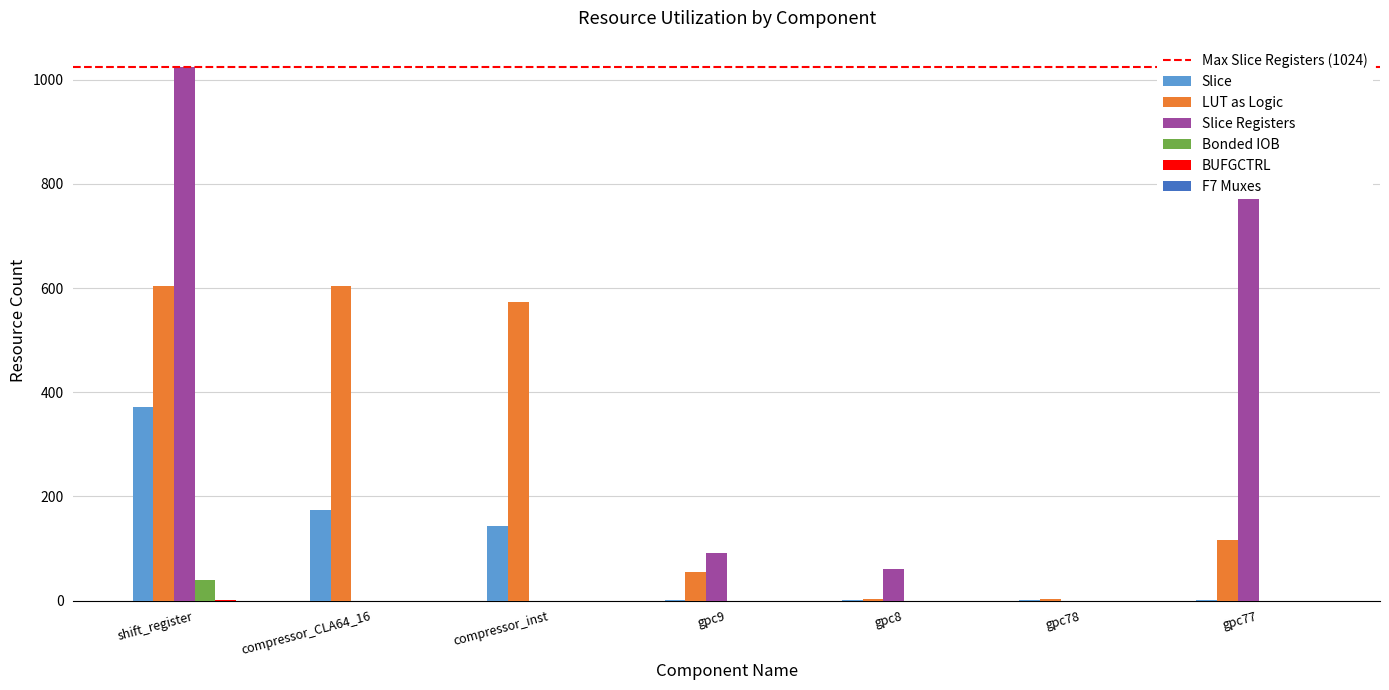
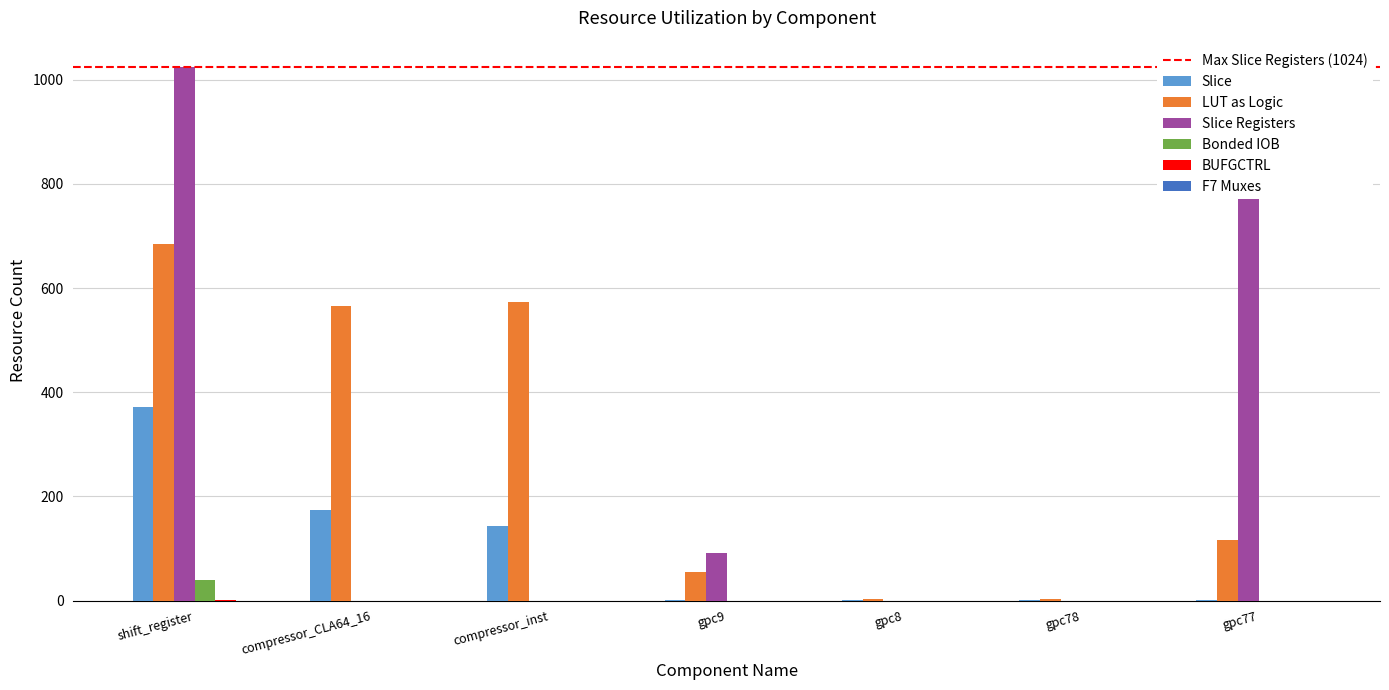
  {
    "LUT as Logic": {
-     "shift_register": 600,
-     "compressor_CLA64_16": 600,
+     "shift_register": 690,
+     "compressor_CLA64_16": 570,
      "compressor_inst": 570,
      "gpc9": 60,
      "gpc77": 120
    },
    "Slice Registers": {
      "shift_register": 1020,
      "compressor_CLA64_16": 0,
      "compressor_inst": 0,
      "gpc9": 90,
-     "gpc8": 60,
+     "gpc8": 0,
      "gpc78": 0
    },
    "Bonded IOB": {
      "shift_register": 40,
      "compressor_CLA64_16": 0,
      "compressor_inst": 0,
      "gpc9": 0,
      "gpc8": 0,
      "gpc78": 0,
      "gpc77": 0
    },
    "BUFGCTRL": {
      "compressor_CLA64_16": 0,
      "compressor_inst": 0,
      "gpc9": 0,
      "gpc8": 0,
      "gpc78": 0,
      "gpc77": 0
    }
  }
